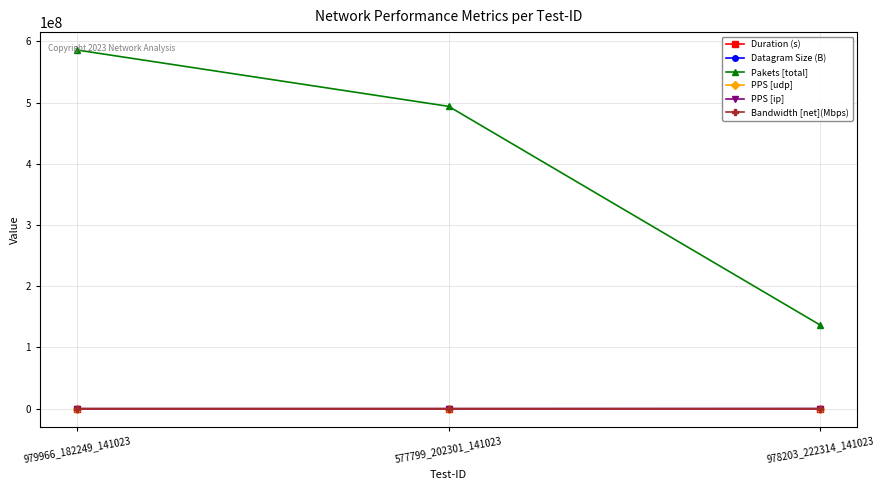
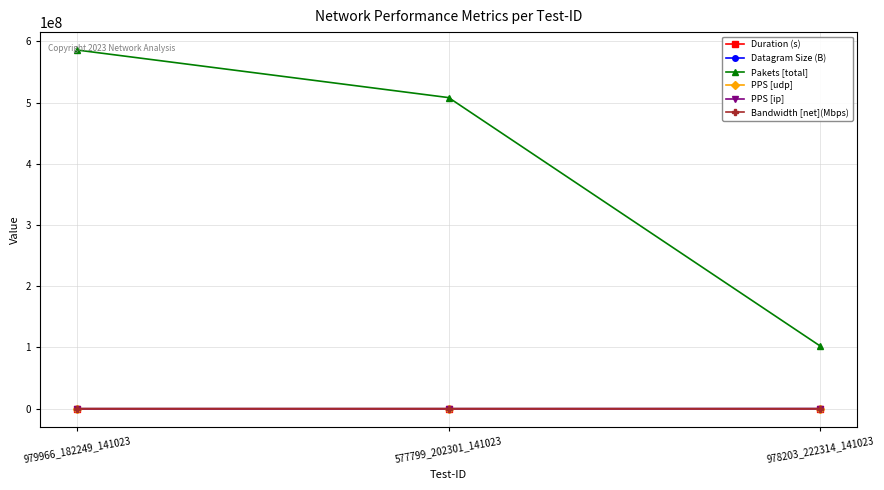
  {
    "Bandwidth [net](Mbps)": {
      "979966_182249_141023": 0,
      "577799_202301_141023": 0,
      "978203_222314_141023": 0
    },
    "Pakets [total]": {
-     "577799_202301_141023": 490000000,
-     "978203_222314_141023": 140000000
+     "577799_202301_141023": 510000000,
+     "978203_222314_141023": 100000000
    }
  }
